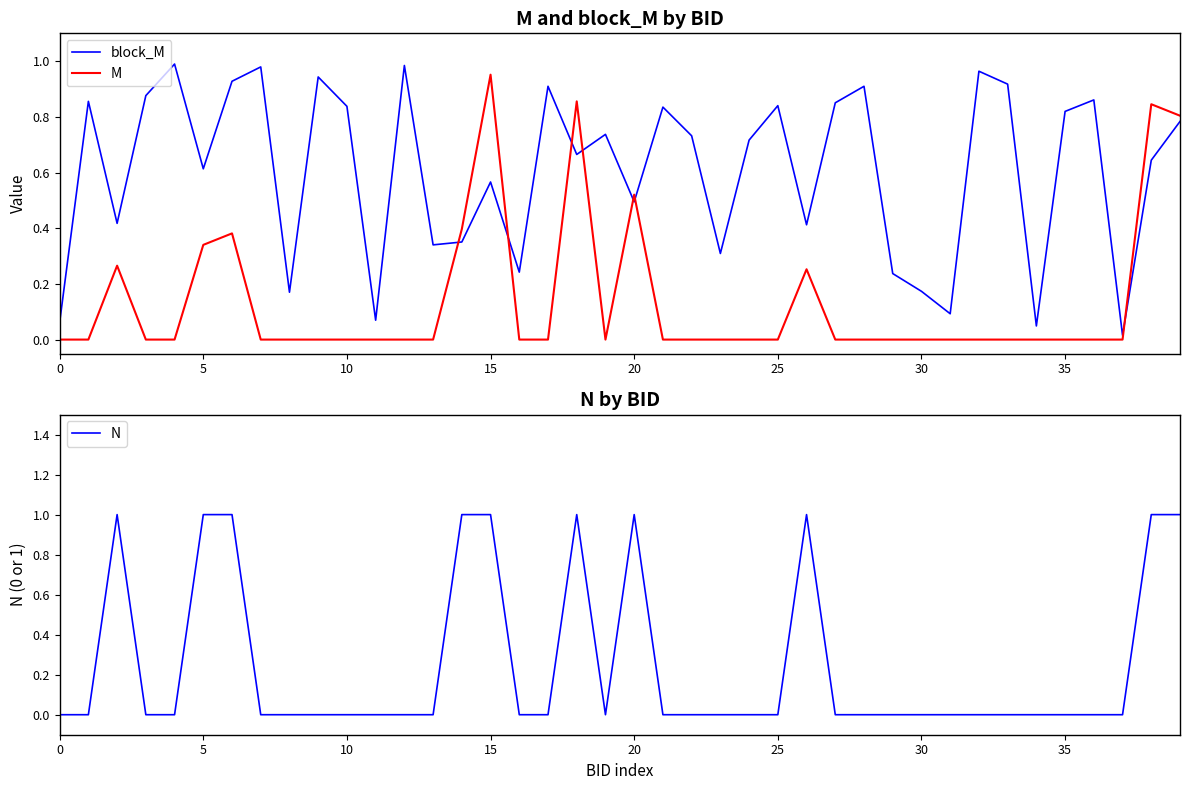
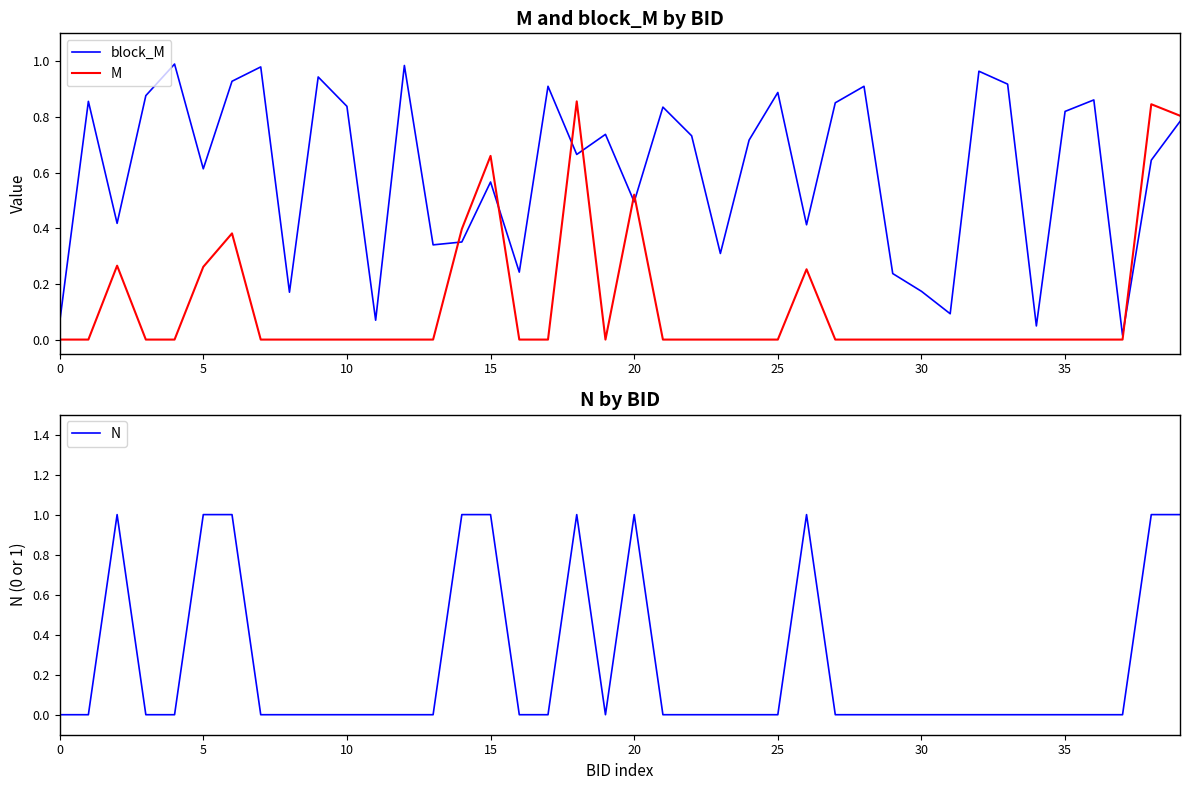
  {
    "M and block_M by BID": {
      "block_M": {
        "0": 0.06,
        "5": 0.61,
        "10": 0.84,
        "15": 0.57,
        "20": 0.49,
-       "25": 0.84,
+       "25": 0.89,
        "30": 0.17,
        "35": 0.82
      },
      "M": {
        "0": 0.00,
-       "5": 0.34,
+       "5": 0.26,
        "10": 0.00,
-       "15": 0.95,
+       "15": 0.66,
        "20": 0.52,
        "25": 0.00,
        "30": 0.00,
        "35": 0.00
      }
    },
    "N by BID": {
      "0": 0.00,
      "5": 1.00,
      "10": 0.00,
      "15": 1.00,
      "20": 1.00,
      "25": 0.00,
      "30": 0.00,
      "35": 0.00
    }
  }
